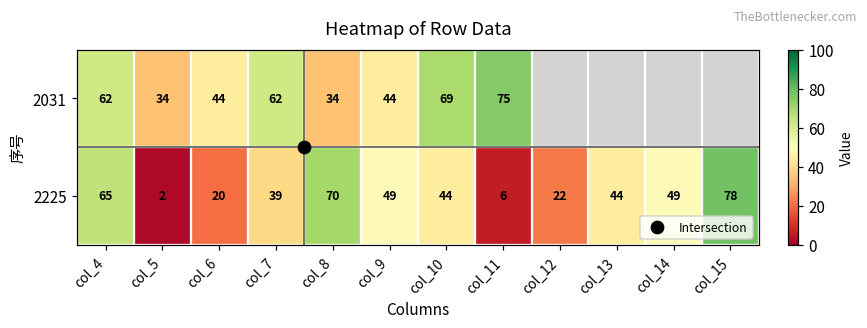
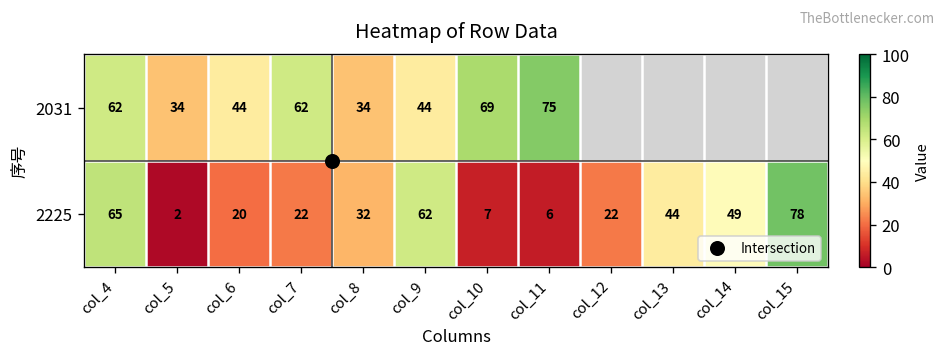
  {
    "2031": {
      "col_4": 62,
      "col_5": 34,
      "col_6": 44,
      "col_7": 62,
      "col_8": 34,
      "col_9": 44,
      "col_10": 69,
      "col_11": 75
    },
    "2225": {
      "col_4": 65,
      "col_5": 2,
      "col_6": 20,
-     "col_7": 39,
-     "col_8": 70,
-     "col_9": 49,
-     "col_10": 44,
+     "col_7": 22,
+     "col_8": 32,
+     "col_9": 62,
+     "col_10": 7,
      "col_11": 6,
      "col_12": 22,
      "col_13": 44,
      "col_14": 49,
      "col_15": 78
    }
  }
